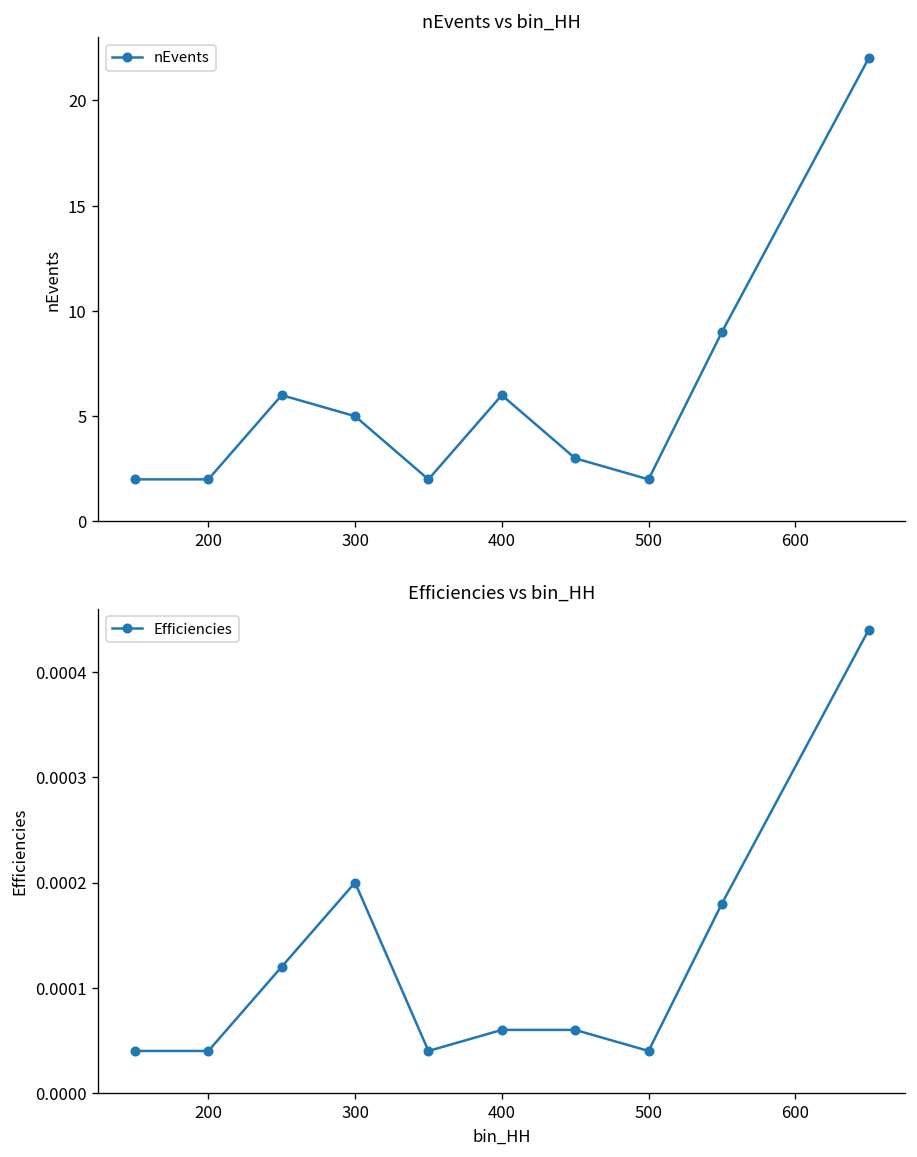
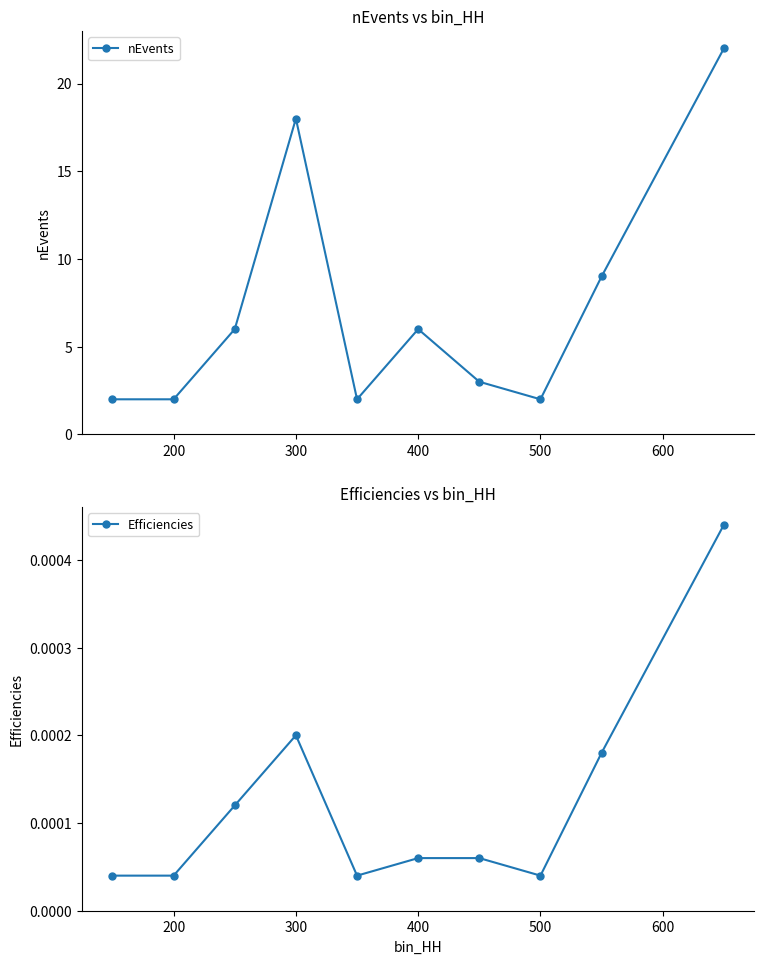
  {
    "nEvents vs bin_HH": {
      "200": 2,
-     "300": 5,
+     "300": 18,
      "400": 6,
      "500": 2
    },
    "Efficiencies vs bin_HH": {
      "200": 0.00004,
      "300": 0.00020,
      "400": 0.00006,
      "500": 0.00004
    }
  }
